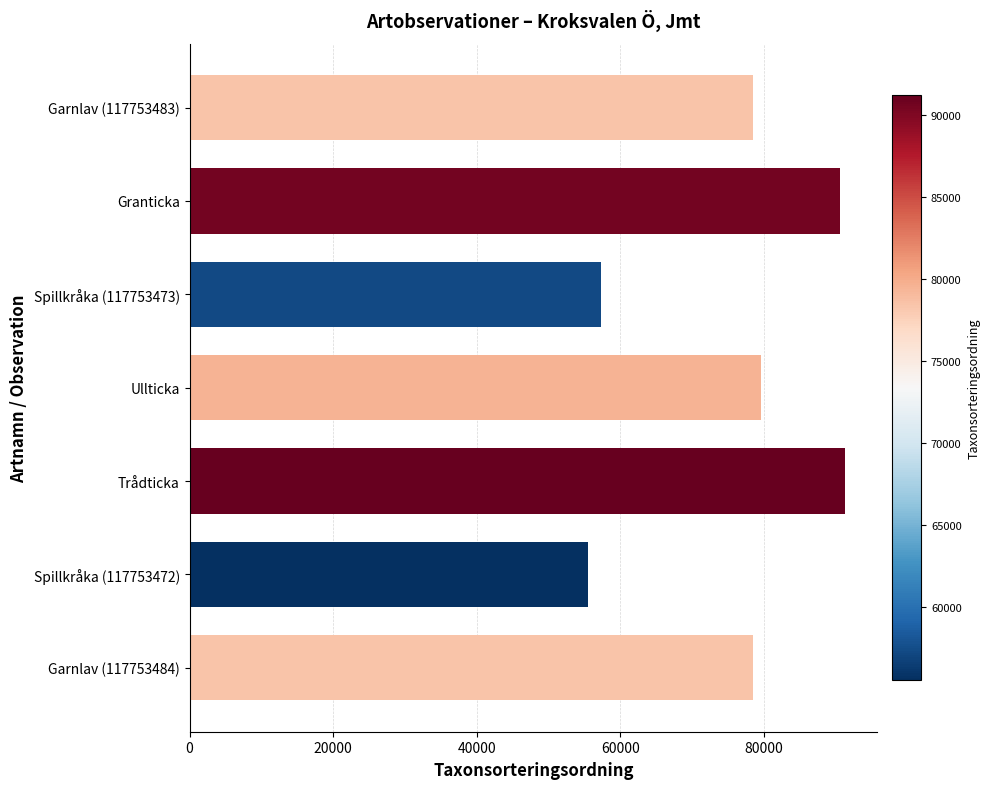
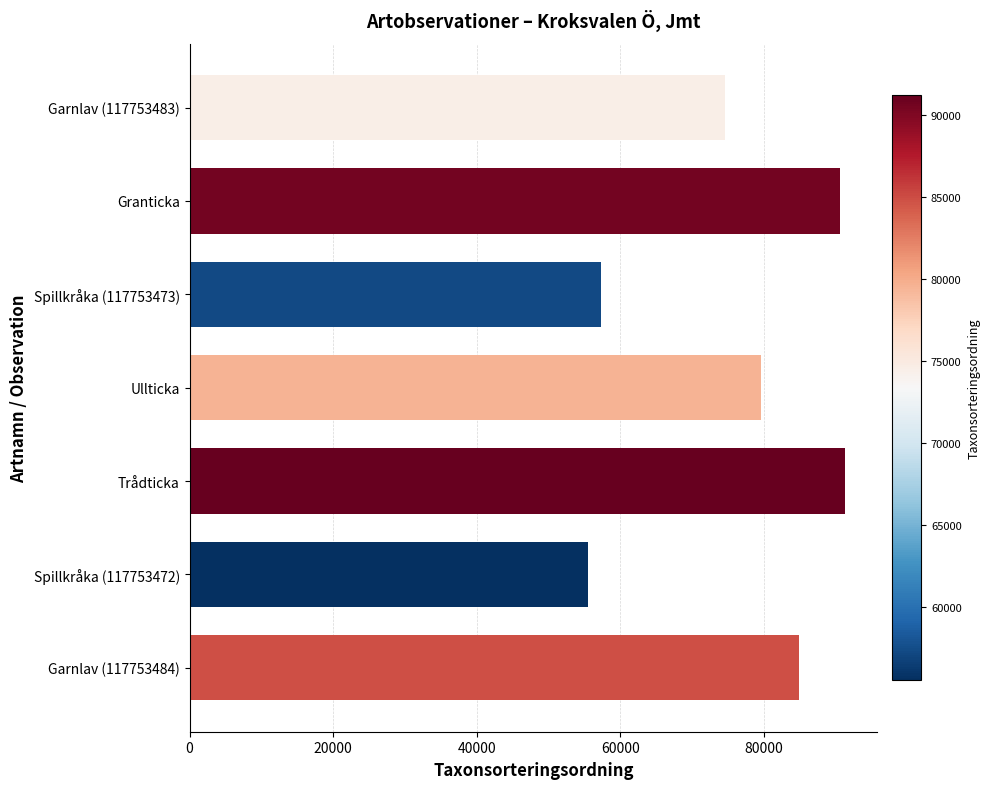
  {
-   "Garnlav (117753483)": 78000,
+   "Garnlav (117753483)": 75000,
    "Granticka": 91000,
    "Spillkråka (117753473)": 57000,
    "Ullticka": 80000,
    "Trådticka": 91000,
    "Spillkråka (117753472)": 56000,
-   "Garnlav (117753484)": 78000
+   "Garnlav (117753484)": 85000
  }
